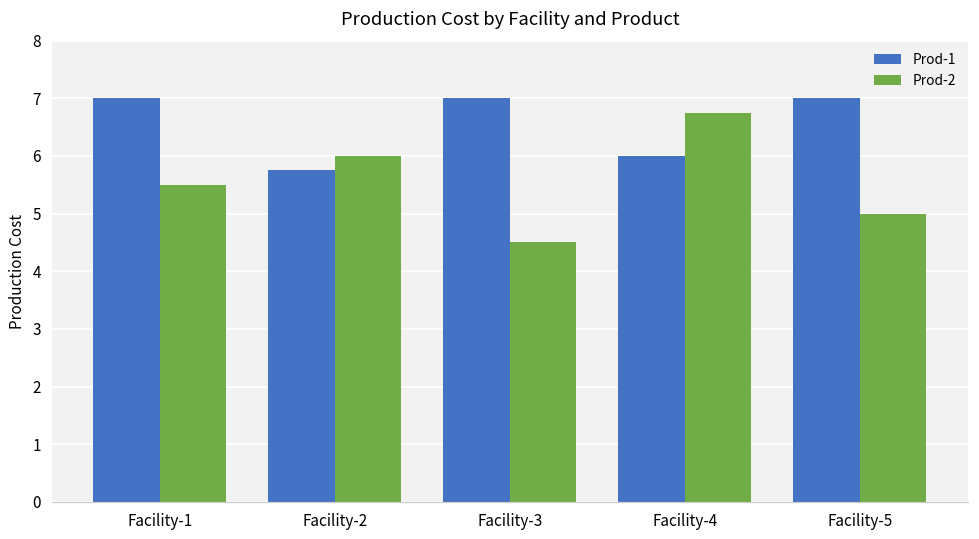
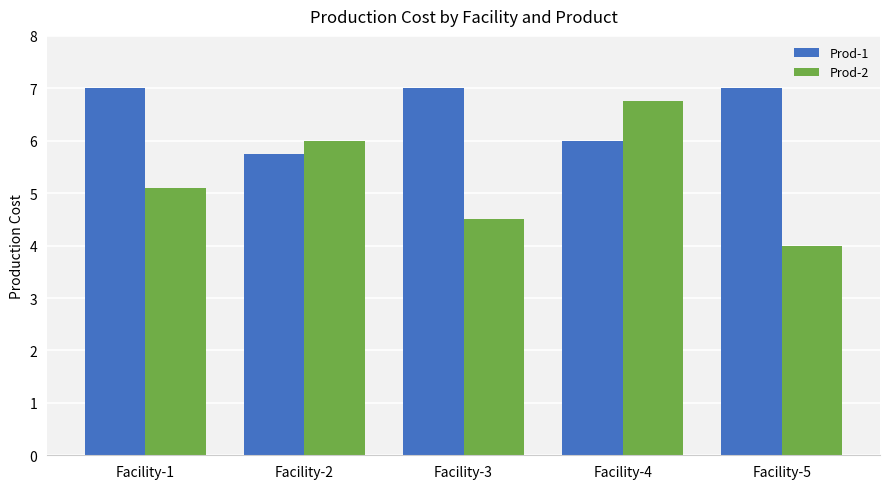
  {
    "Prod-1": {
      "Facility-1": 7.0,
      "Facility-2": 5.8,
      "Facility-3": 7.0,
      "Facility-4": 6.0,
      "Facility-5": 7.0
    },
    "Prod-2": {
-     "Facility-1": 5.5,
+     "Facility-1": 5.1,
      "Facility-2": 6.0,
      "Facility-3": 4.5,
      "Facility-4": 6.8,
-     "Facility-5": 5
+     "Facility-5": 4
    }
  }
